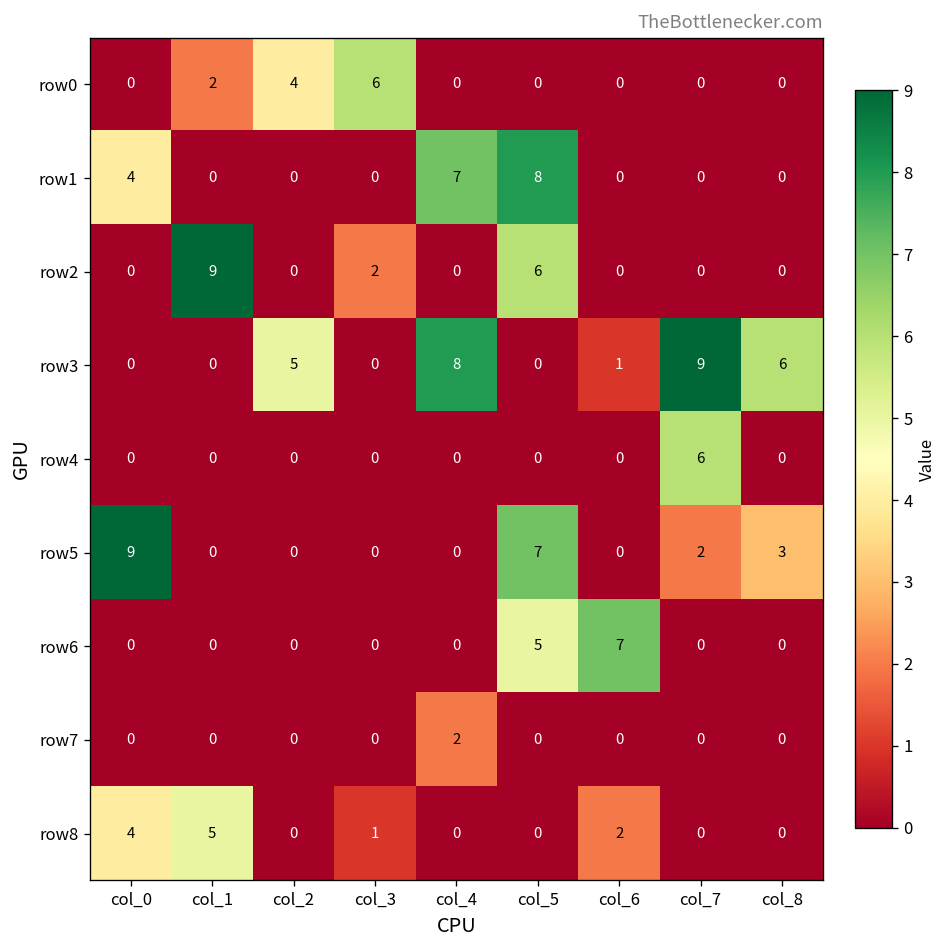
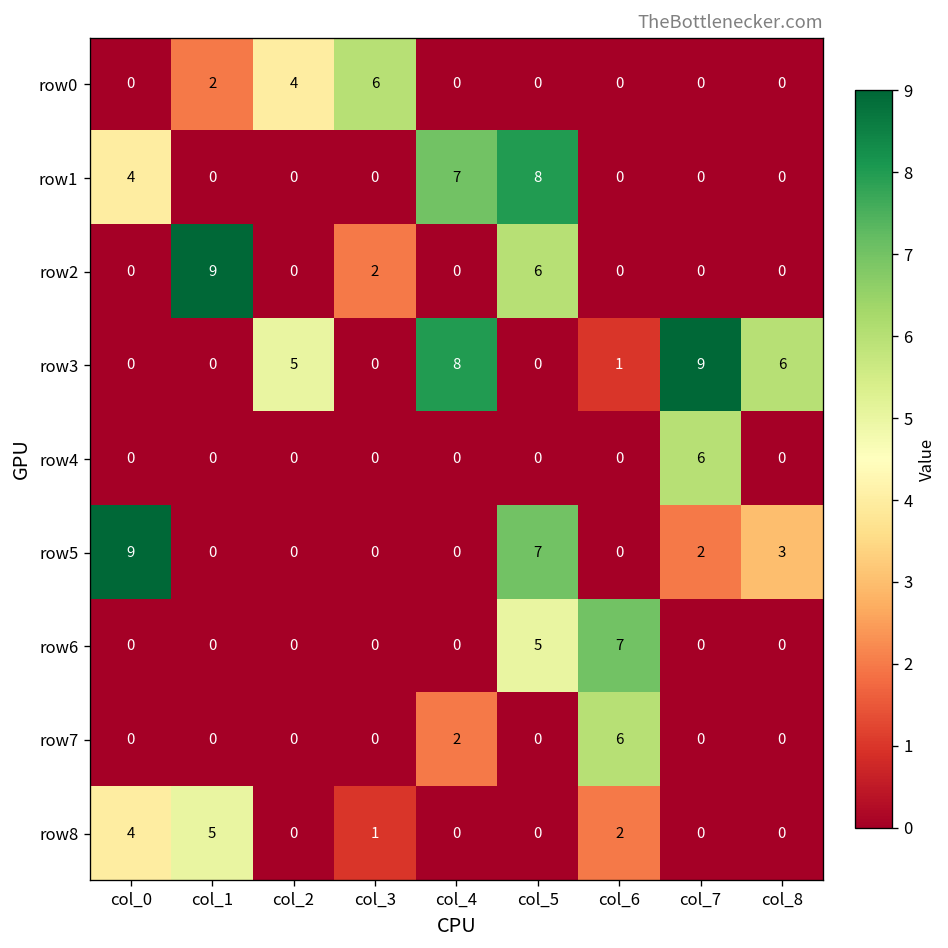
  {
    "row0": {
      "col_0": 0,
      "col_1": 2,
      "col_2": 4,
      "col_3": 6,
      "col_4": 0,
      "col_5": 0,
      "col_6": 0,
      "col_7": 0,
      "col_8": 0
    },
    "row1": {
      "col_0": 4,
      "col_1": 0,
      "col_2": 0,
      "col_3": 0,
      "col_4": 7,
      "col_5": 8,
      "col_6": 0,
      "col_7": 0,
      "col_8": 0
    },
    "row2": {
      "col_0": 0,
      "col_1": 9,
      "col_2": 0,
      "col_3": 2,
      "col_4": 0,
      "col_5": 6,
      "col_6": 0,
      "col_7": 0,
      "col_8": 0
    },
    "row3": {
      "col_0": 0,
      "col_1": 0,
      "col_2": 5,
      "col_3": 0,
      "col_4": 8,
      "col_5": 0,
      "col_6": 1,
      "col_7": 9,
      "col_8": 6
    },
    "row4": {
      "col_0": 0,
      "col_1": 0,
      "col_2": 0,
      "col_3": 0,
      "col_4": 0,
      "col_5": 0,
      "col_6": 0,
      "col_7": 6,
      "col_8": 0
    },
    "row5": {
      "col_0": 9,
      "col_1": 0,
      "col_2": 0,
      "col_3": 0,
      "col_4": 0,
      "col_5": 7,
      "col_6": 0,
      "col_7": 2,
      "col_8": 3
    },
    "row6": {
      "col_0": 0,
      "col_1": 0,
      "col_2": 0,
      "col_3": 0,
      "col_4": 0,
      "col_5": 5,
      "col_6": 7,
      "col_7": 0,
      "col_8": 0
    },
    "row7": {
      "col_0": 0,
      "col_1": 0,
      "col_2": 0,
      "col_3": 0,
      "col_4": 2,
      "col_5": 0,
-     "col_6": 0,
+     "col_6": 6,
      "col_7": 0,
      "col_8": 0
    },
    "row8": {
      "col_0": 4,
      "col_1": 5,
      "col_2": 0,
      "col_3": 1,
      "col_4": 0,
      "col_5": 0,
      "col_6": 2,
      "col_7": 0,
      "col_8": 0
    }
  }
